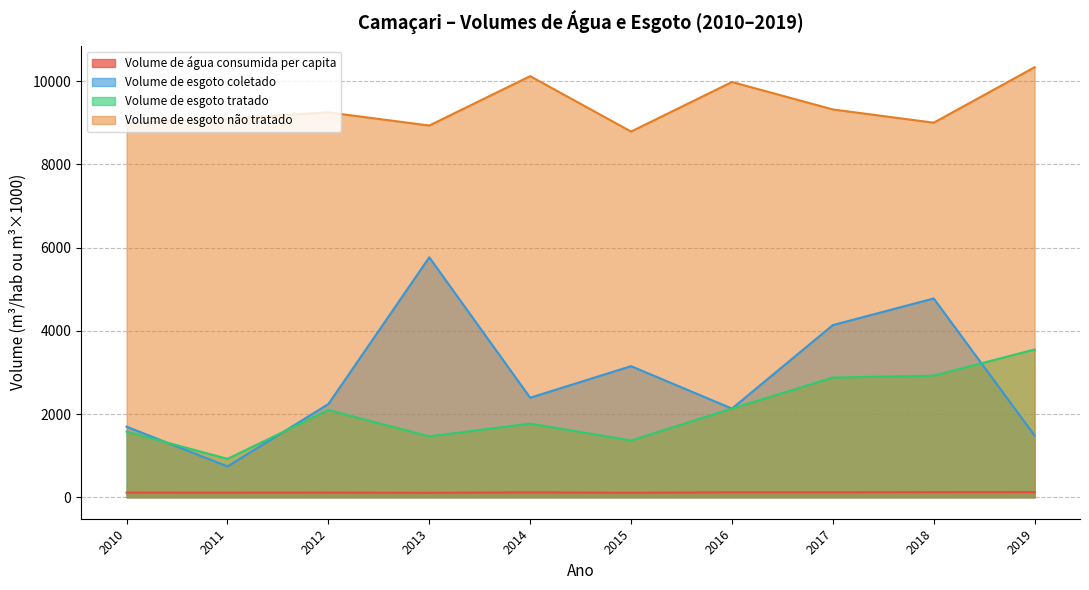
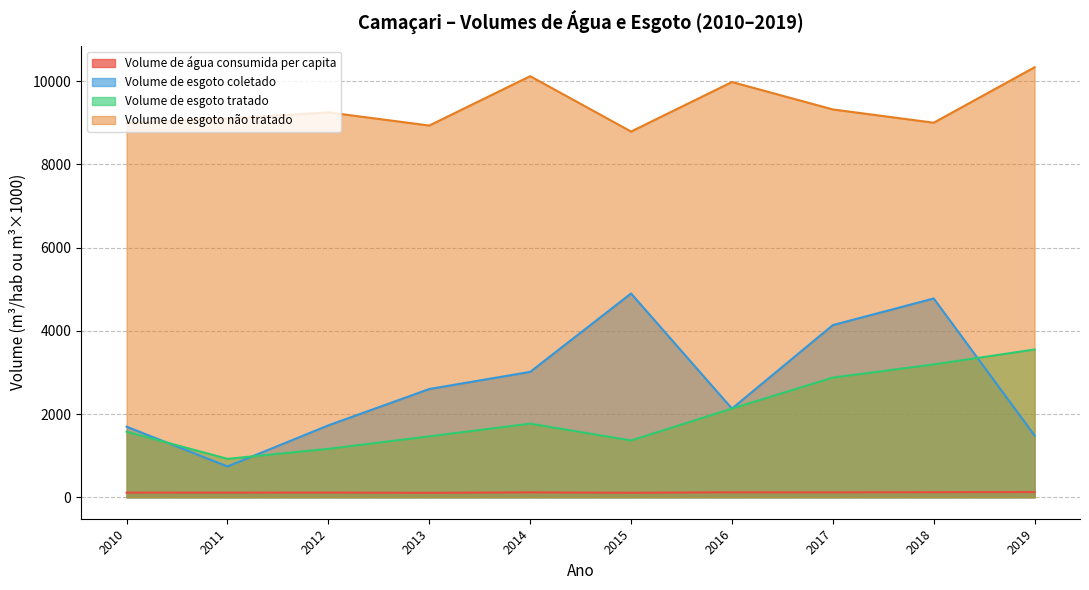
  {
    "Volume de esgoto coletado": {
      "2010": 1700,
      "2011": 700,
-     "2012": 2200,
-     "2013": 5800,
-     "2014": 2400,
-     "2015": 3200,
+     "2012": 1700,
+     "2013": 2600,
+     "2014": 3000,
+     "2015": 4900,
      "2017": 4100,
      "2018": 4800,
      "2019": 1500
    },
    "Volume de esgoto tratado": {
      "2010": 1600,
      "2011": 900,
-     "2012": 2100,
+     "2012": 1200,
      "2013": 1500,
      "2014": 1800,
      "2015": 1400,
      "2017": 2900,
-     "2018": 2900,
+     "2018": 3200,
      "2019": 3600
    }
  }
